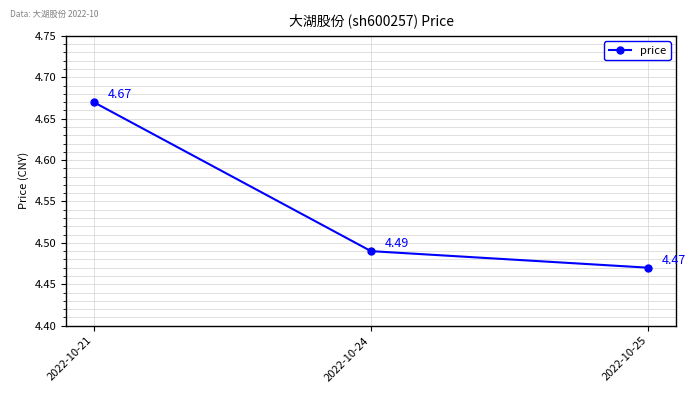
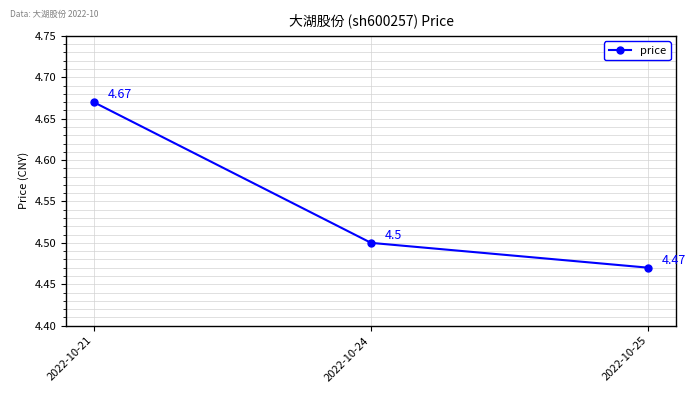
  {
    "2022-10-21": 4.67,
-   "2022-10-24": 4.49,
+   "2022-10-24": 4.5,
    "2022-10-25": 4.47
  }
